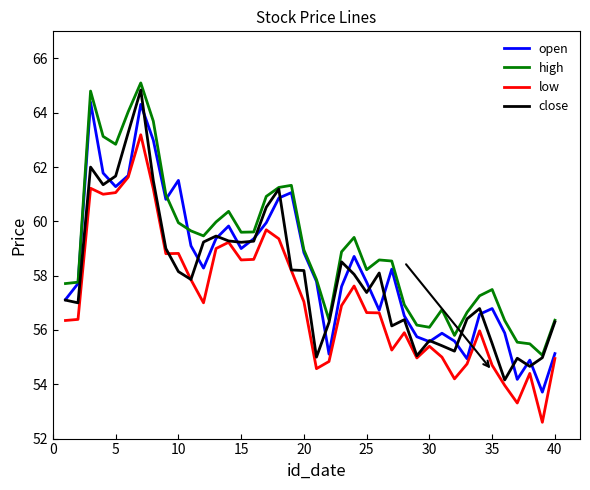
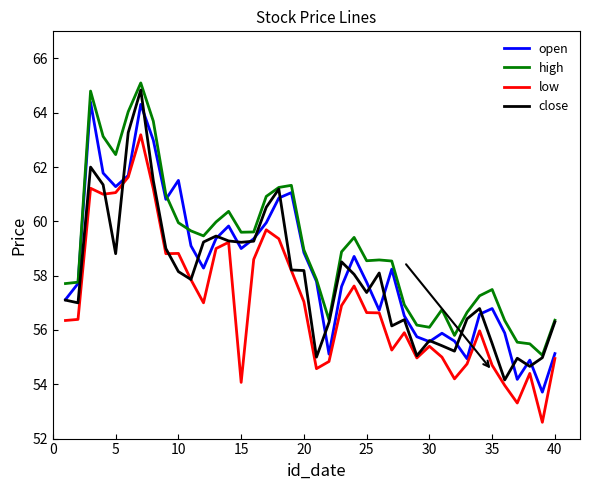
  {
    "open": {
      "5": 61.3,
      "10": 61.5,
      "15": 59.0,
      "20": 58.9,
      "25": 57.8,
      "35": 56.8,
      "40": 55.1
    },
    "high": {
-     "5": 62.8,
+     "5": 62.5,
      "10": 60.0,
      "15": 59.6,
      "20": 59.0,
-     "25": 58.2,
+     "25": 58.6,
      "30": 56.1,
      "35": 57.5
    },
    "low": {
      "5": 61.1,
      "10": 58.8,
-     "15": 58.6,
+     "15": 54.1,
      "20": 57.0,
      "25": 56.6,
      "30": 55.4,
      "35": 54.7,
      "40": 55.0
    },
    "close": {
-     "5": 61.7,
+     "5": 58.8,
      "10": 58.2,
      "15": 59.2,
      "20": 58.2,
      "25": 57.4,
      "35": 55.5
    }
  }
